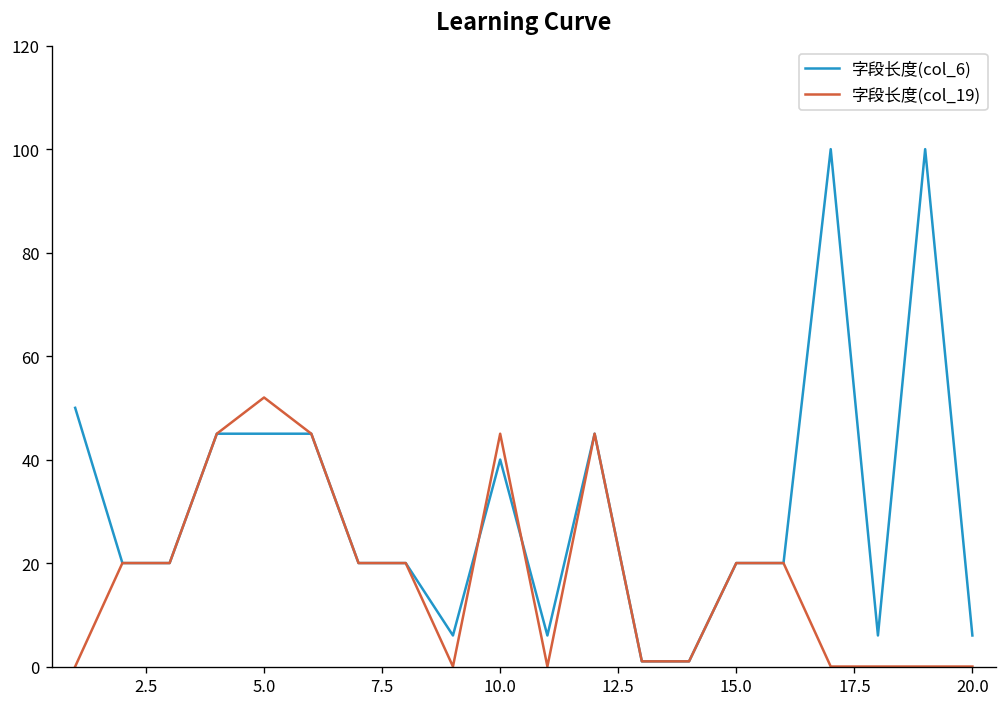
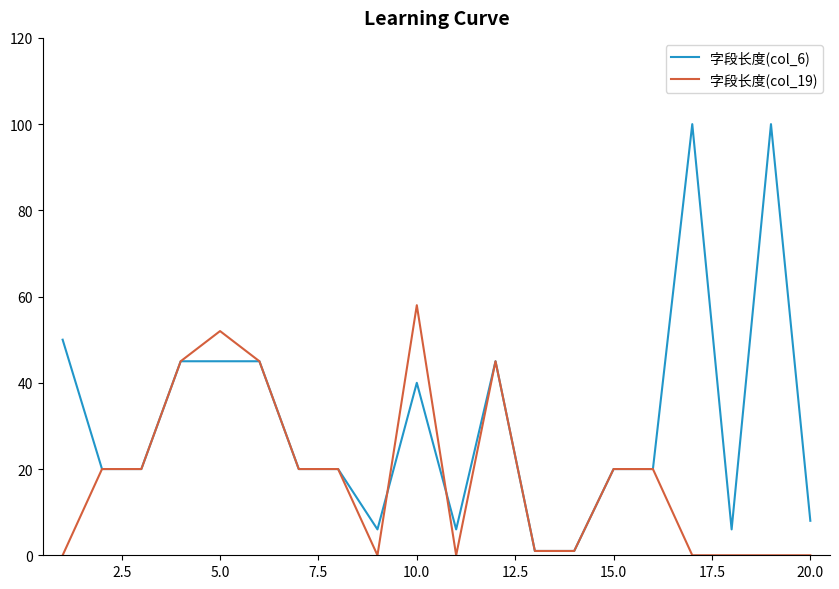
  {
    "字段长度(col_6)": {
      "5.0": 45,
      "10.0": 40,
-     "20.0": 6
+     "20.0": 8
    },
    "字段长度(col_19)": {
      "5.0": 52,
-     "10.0": 45,
+     "10.0": 58,
      "20.0": 0
    }
  }
